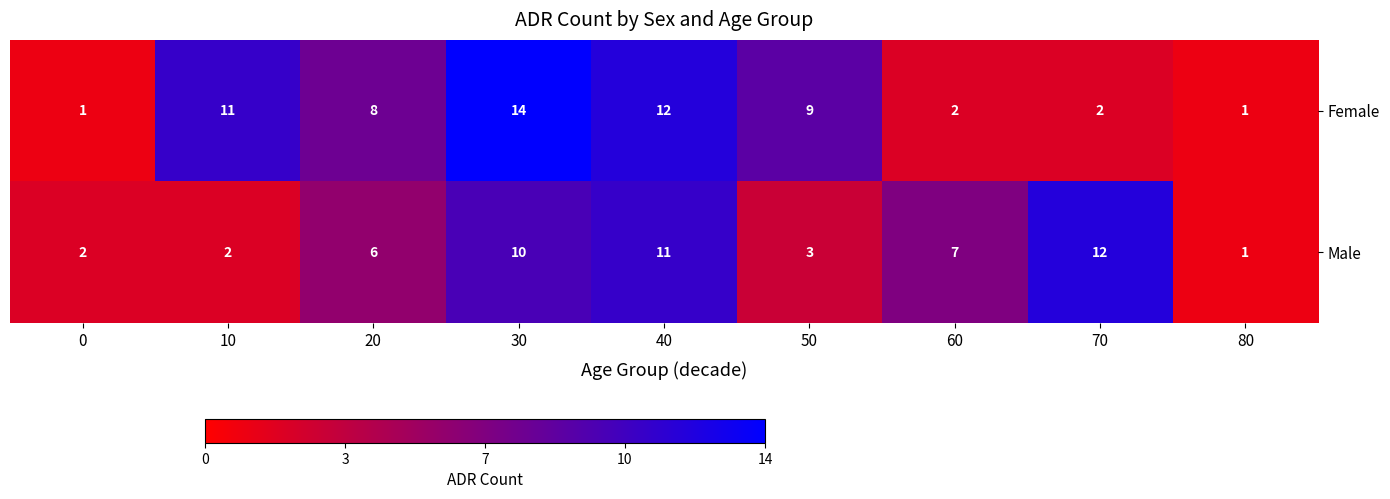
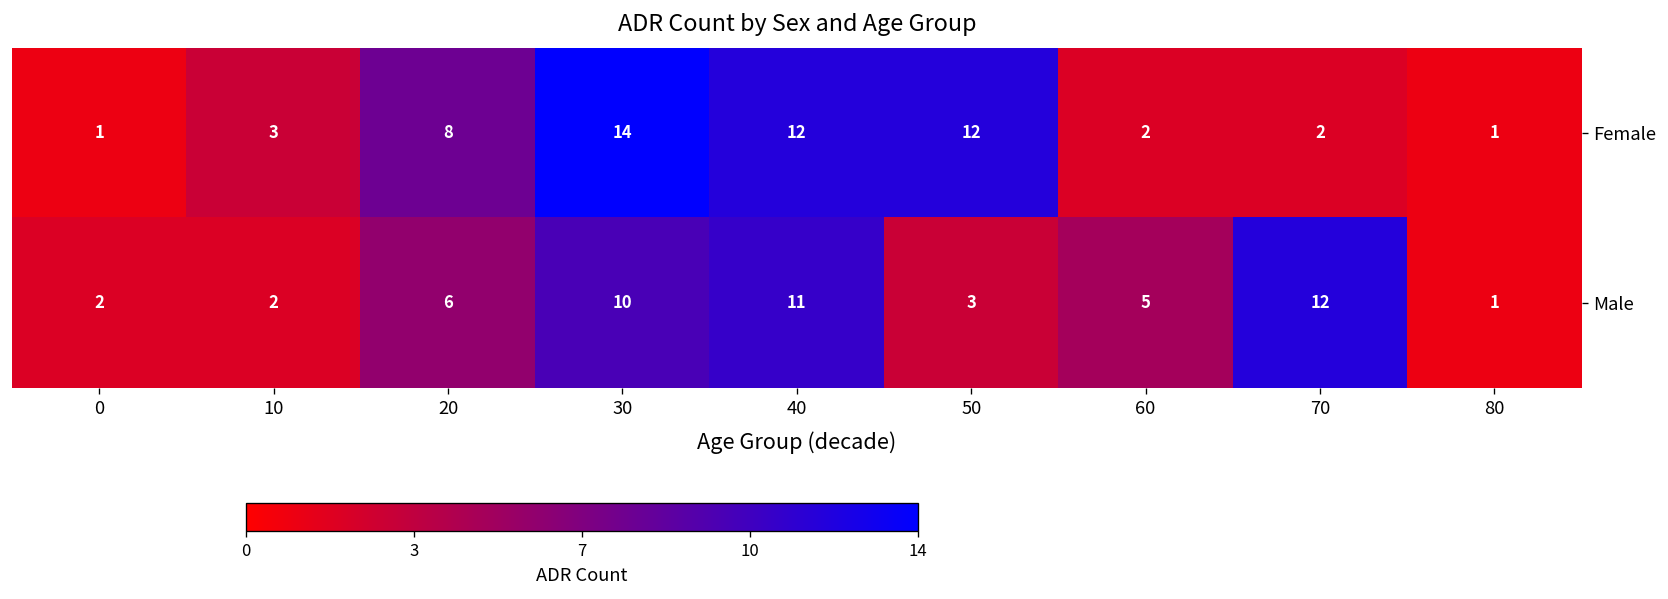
  {
    "Female": {
      "0": 1,
-     "10": 11,
+     "10": 3,
      "20": 8,
      "30": 14,
      "40": 12,
-     "50": 9,
+     "50": 12,
      "60": 2,
      "70": 2,
      "80": 1
    },
    "Male": {
      "0": 2,
      "10": 2,
      "20": 6,
      "30": 10,
      "40": 11,
      "50": 3,
-     "60": 7,
+     "60": 5,
      "70": 12,
      "80": 1
    }
  }
